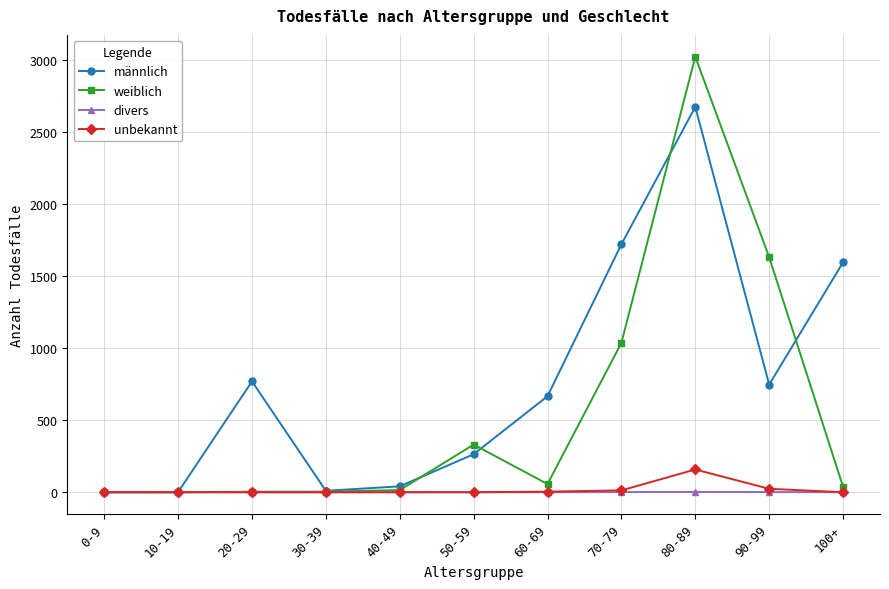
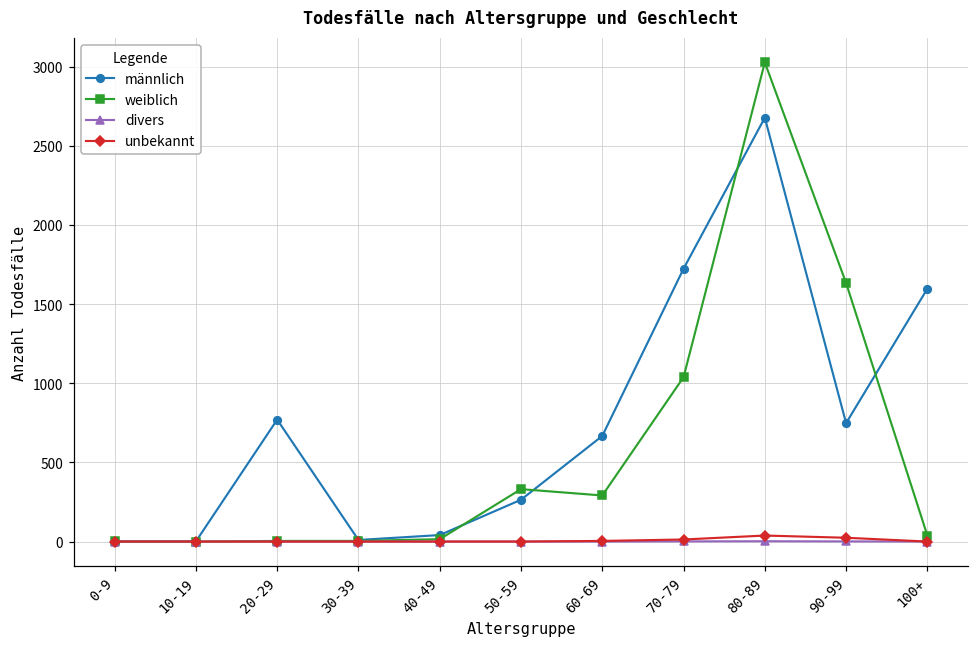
  {
    "männlich": {
      "20-29": 770,
      "40-49": 40,
      "50-59": 260,
      "60-69": 670,
      "70-79": 1720,
      "80-89": 2680,
      "90-99": 750,
      "100+": 1600
    },
    "weiblich": {
      "50-59": 330,
-     "60-69": 60,
+     "60-69": 290,
      "70-79": 1040,
      "80-89": 3030,
      "90-99": 1630,
      "100+": 40
    },
    "divers": {
      "80-89": 0,
      "90-99": 0
    },
    "unbekannt": {
-     "80-89": 160,
+     "80-89": 40,
      "90-99": 20
    }
  }
